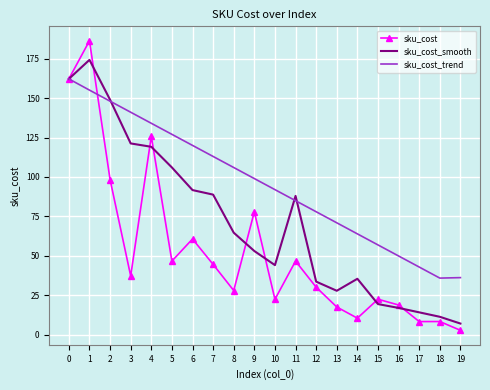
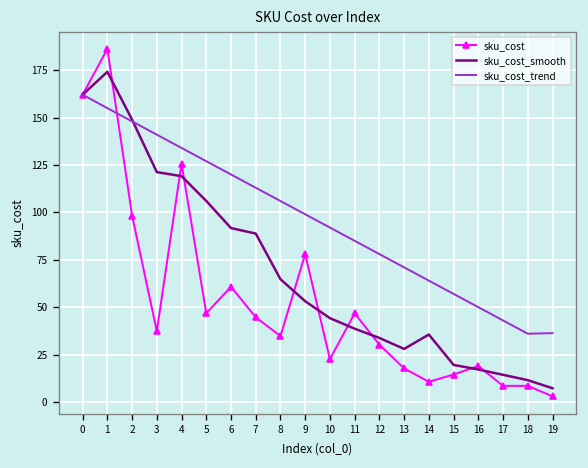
  {
    "sku_cost": {
      "1": 186,
      "2": 98,
      "3": 37,
      "4": 126,
      "5": 47,
      "6": 61,
      "7": 45,
-     "8": 28,
+     "8": 35,
      "9": 78,
      "10": 23,
      "11": 47,
      "12": 30,
      "13": 18,
      "14": 11,
-     "15": 23,
+     "15": 14,
      "16": 19,
      "17": 8,
      "18": 9,
      "19": 3
    },
    "sku_cost_smooth": {
      "1": 174,
      "3": 121,
      "4": 119,
      "5": 106,
      "6": 92,
      "7": 89,
      "8": 65,
      "9": 53,
      "10": 44,
-     "11": 88,
+     "11": 39,
      "12": 34,
      "13": 28,
      "14": 36,
      "15": 20,
      "16": 17,
      "17": 14,
      "18": 12,
      "19": 7
    },
    "sku_cost_trend": {
      "1": 155,
      "3": 141,
      "4": 134,
      "5": 127,
      "6": 120,
      "7": 113,
      "8": 106,
      "9": 99,
      "10": 92,
      "11": 85,
      "12": 78,
      "13": 71,
      "14": 64,
      "15": 57,
      "16": 50,
      "17": 43,
      "18": 36,
      "19": 36
    }
  }
